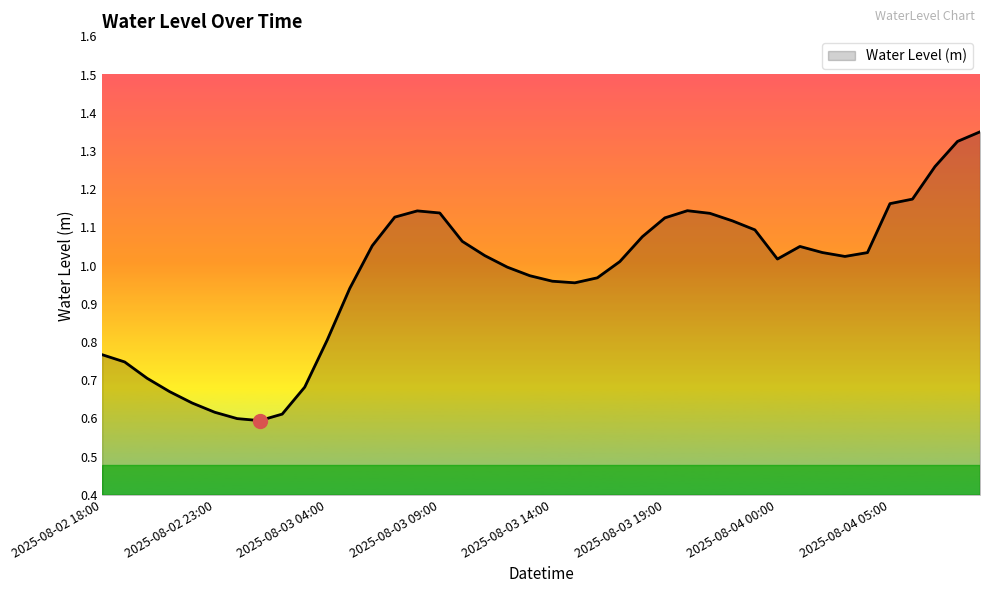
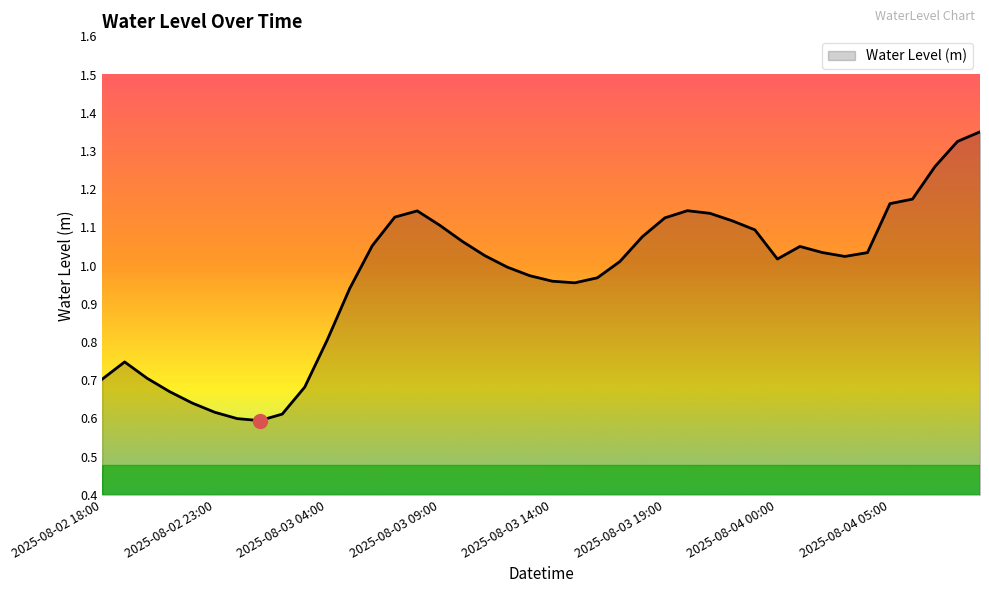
  {
    "Water Level (m)": {
-     "2025-08-02 18:00": 0.77,
+     "2025-08-02 18:00": 0.70,
      "2025-08-02 23:00": 0.62,
      "2025-08-03 04:00": 0.81,
-     "2025-08-03 09:00": 1.14,
+     "2025-08-03 09:00": 1.11,
      "2025-08-03 14:00": 0.96,
      "2025-08-03 19:00": 1.12,
      "2025-08-04 00:00": 1.02,
      "2025-08-04 05:00": 1.16
    }
  }
